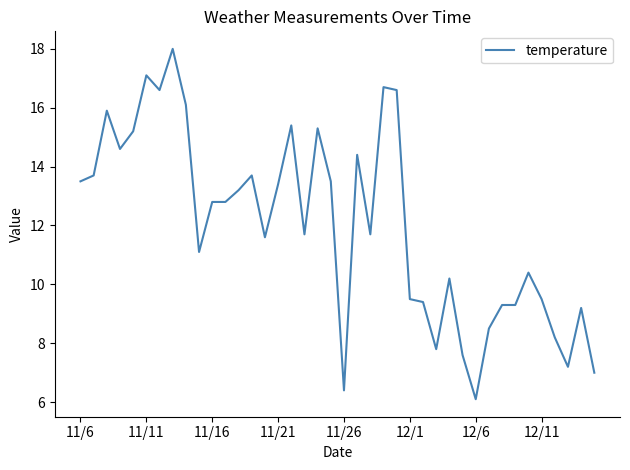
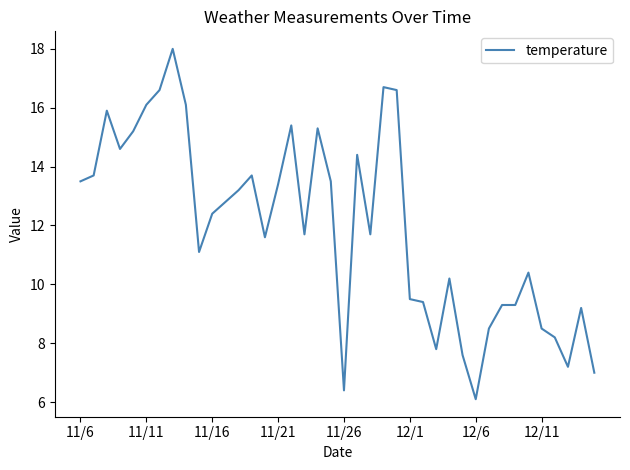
  {
    "11/6": 13.5,
-   "11/11": 17.1,
-   "11/16": 12.8,
+   "11/11": 16.1,
+   "11/16": 12.4,
    "11/21": 13.4,
    "11/26": 6.4,
    "12/1": 9.5,
    "12/6": 6.1,
-   "12/11": 9.5
+   "12/11": 8.5
  }
